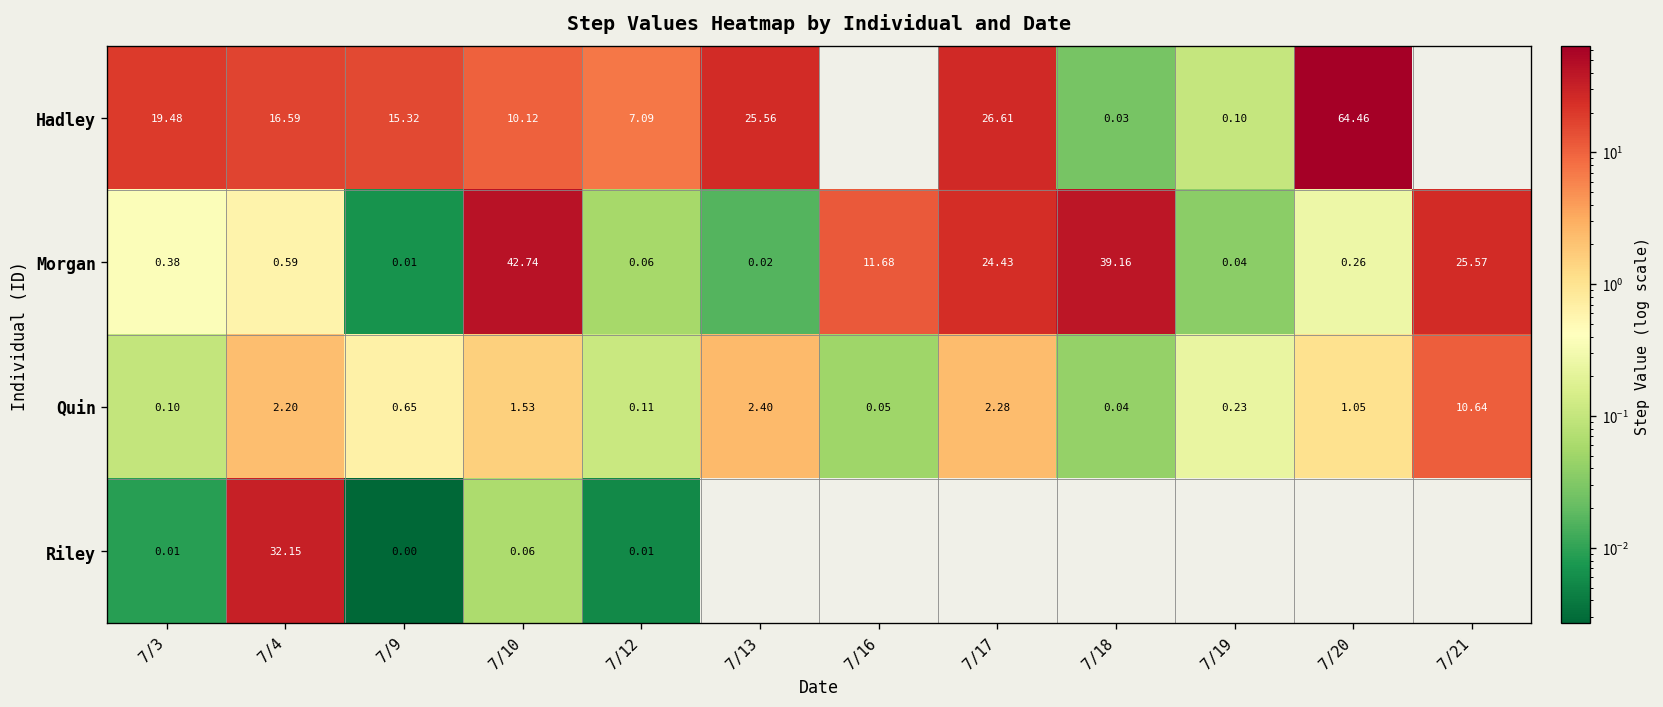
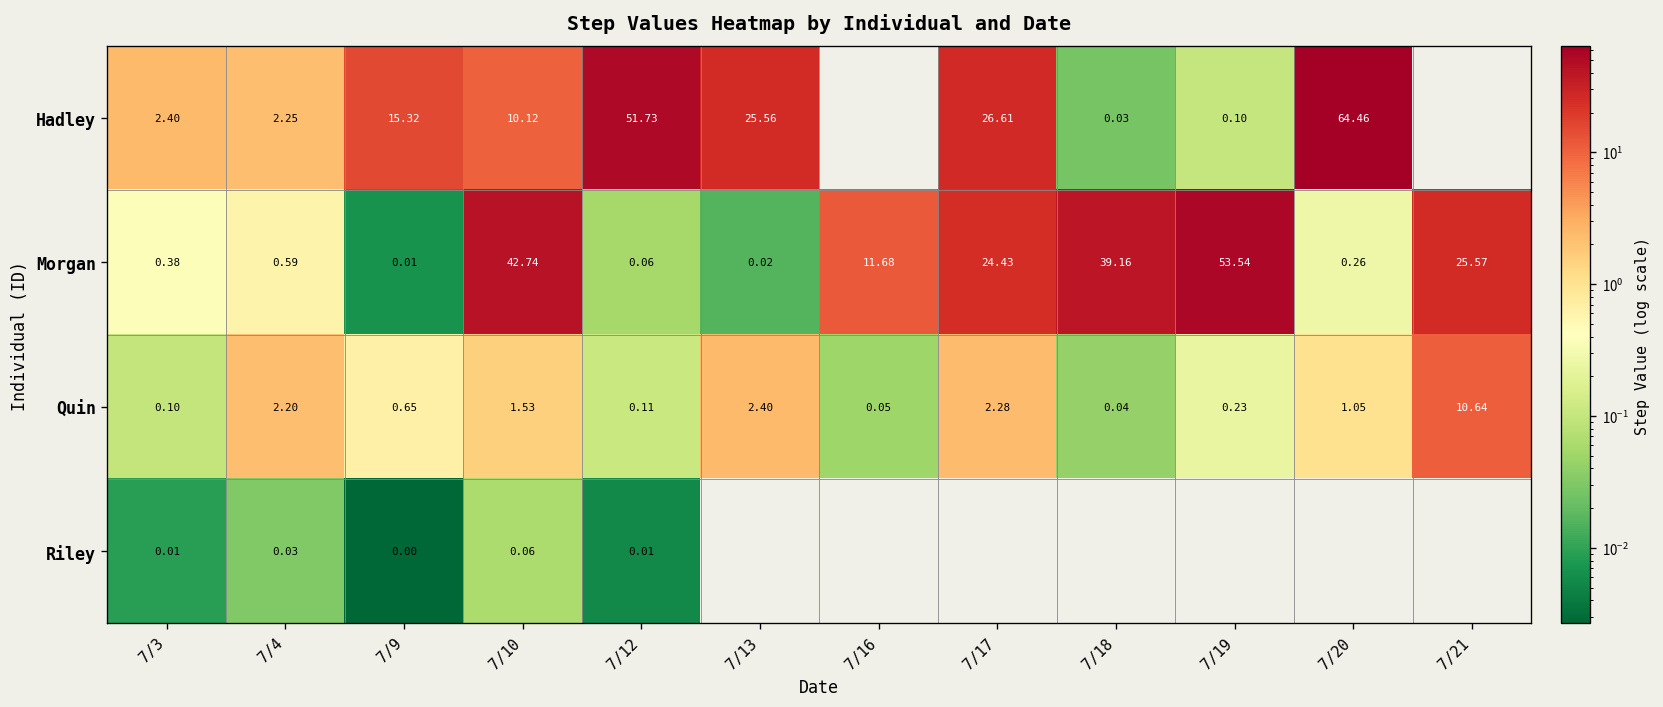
  {
    "Hadley": {
-     "7/3": 19.48,
-     "7/4": 16.59,
+     "7/3": 2.40,
+     "7/4": 2.25,
      "7/9": 15.32,
      "7/10": 10.12,
-     "7/12": 7.09,
+     "7/12": 51.73,
      "7/13": 25.56,
      "7/17": 26.61,
      "7/18": 0.03,
      "7/19": 0.10,
      "7/20": 64.46
    },
    "Morgan": {
      "7/3": 0.38,
      "7/4": 0.59,
      "7/9": 0.01,
      "7/10": 42.74,
      "7/12": 0.06,
      "7/13": 0.02,
      "7/16": 11.68,
      "7/17": 24.43,
      "7/18": 39.16,
-     "7/19": 0.04,
+     "7/19": 53.54,
      "7/20": 0.26,
      "7/21": 25.57
    },
    "Quin": {
      "7/3": 0.10,
      "7/4": 2.20,
      "7/9": 0.65,
      "7/10": 1.53,
      "7/12": 0.11,
      "7/13": 2.40,
      "7/16": 0.05,
      "7/17": 2.28,
      "7/18": 0.04,
      "7/19": 0.23,
      "7/20": 1.05,
      "7/21": 10.64
    },
    "Riley": {
      "7/3": 0.01,
-     "7/4": 32.15,
+     "7/4": 0.03,
      "7/9": 0.00,
      "7/10": 0.06,
      "7/12": 0.01
    }
  }
